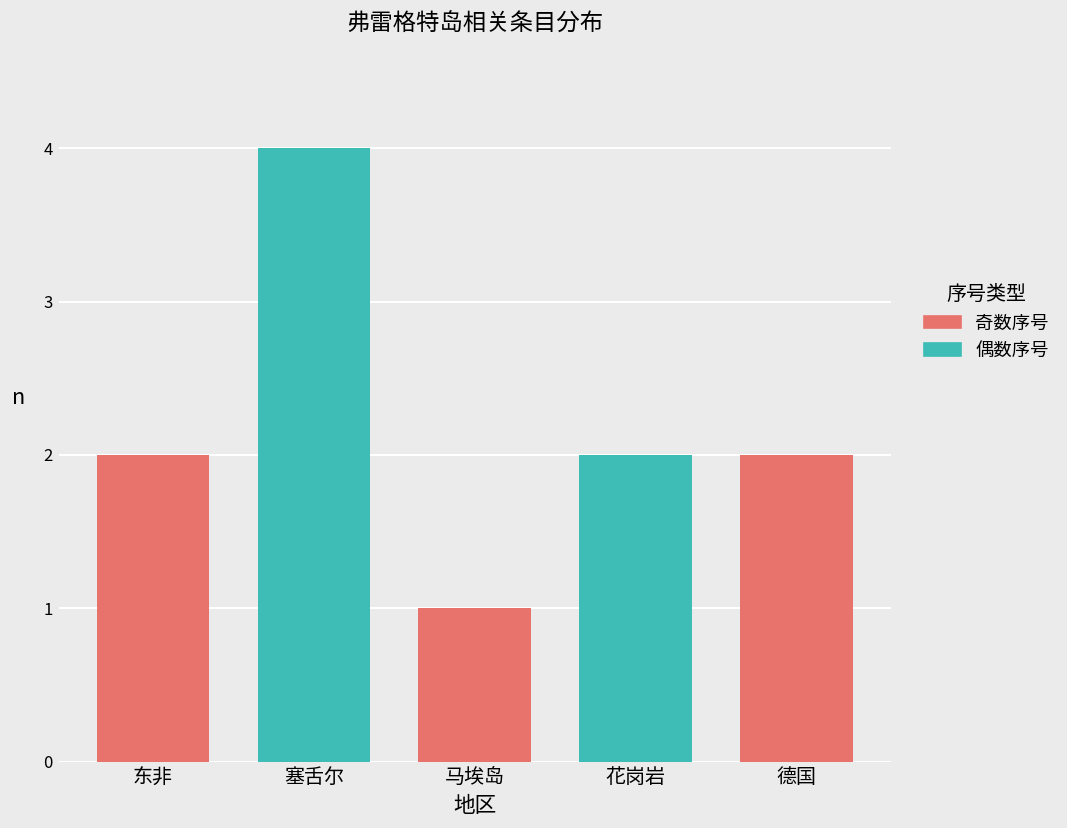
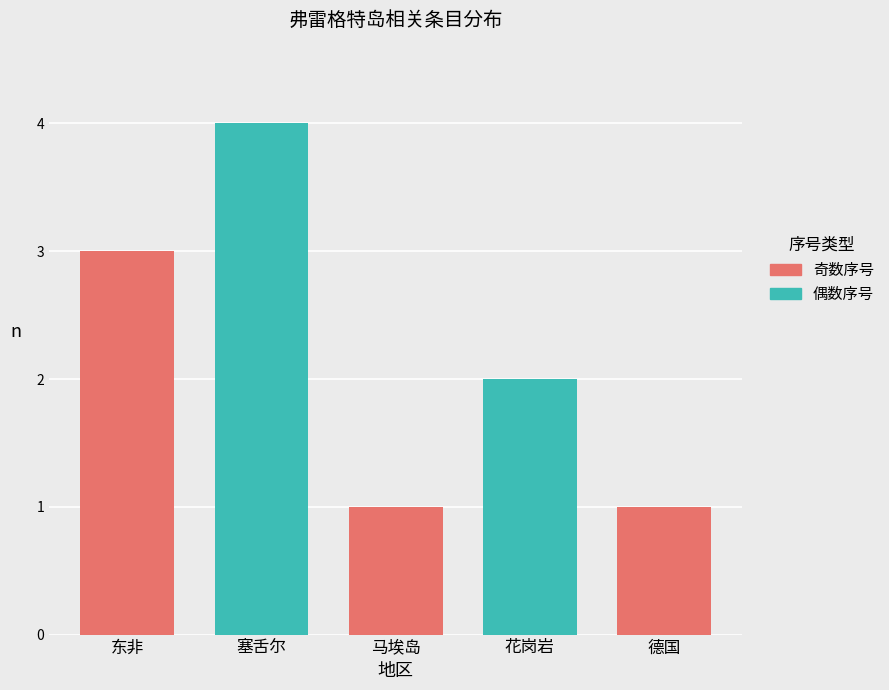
  {
-   "东非": 2,
+   "东非": 3,
    "塞舌尔": 4,
    "马埃岛": 1,
    "花岗岩": 2,
-   "德国": 2
+   "德国": 1
  }
